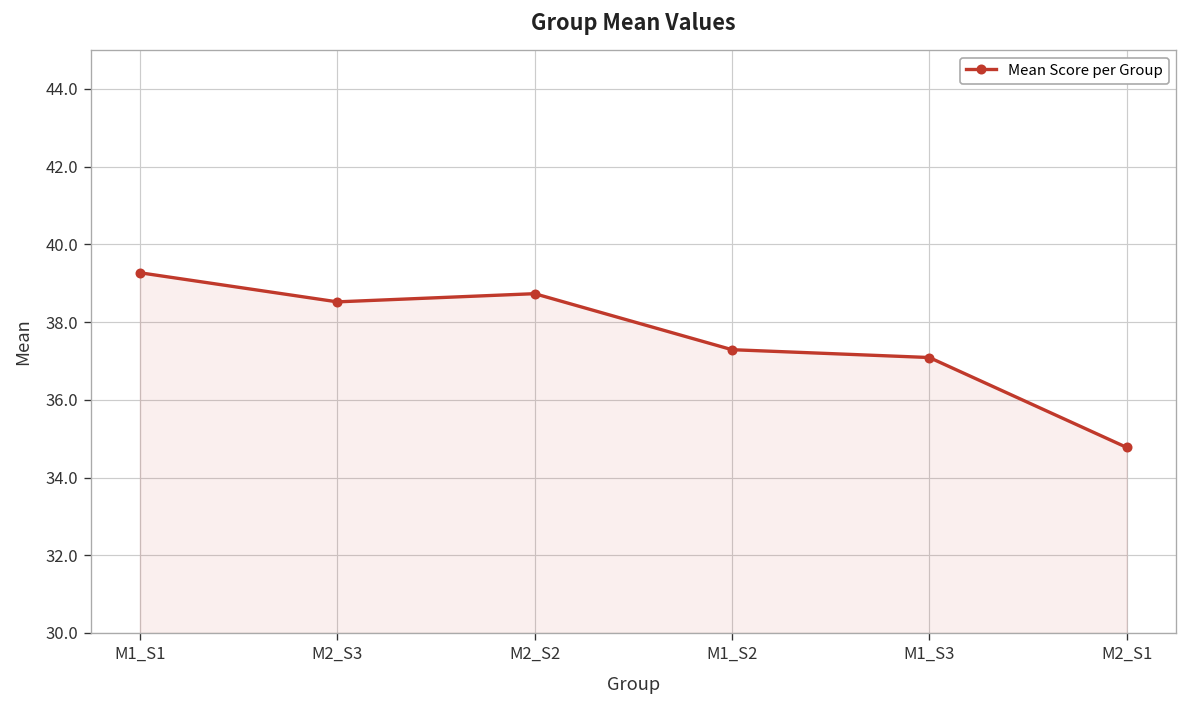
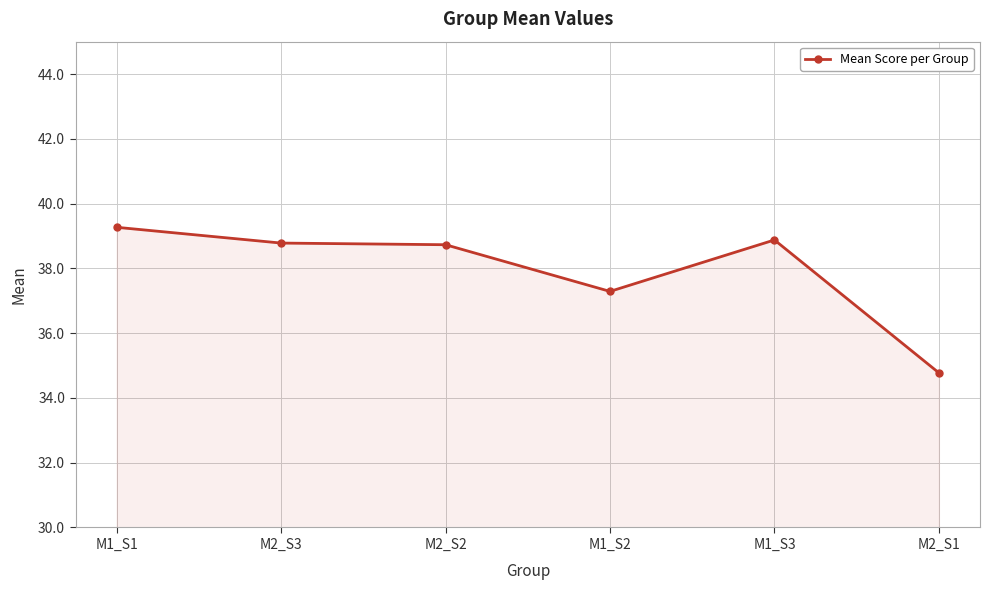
  {
    "M1_S1": 39.3,
-   "M2_S3": 38.5,
+   "M2_S3": 38.8,
    "M2_S2": 38.7,
    "M1_S2": 37.3,
-   "M1_S3": 37.1,
+   "M1_S3": 38.9,
    "M2_S1": 34.8
  }
